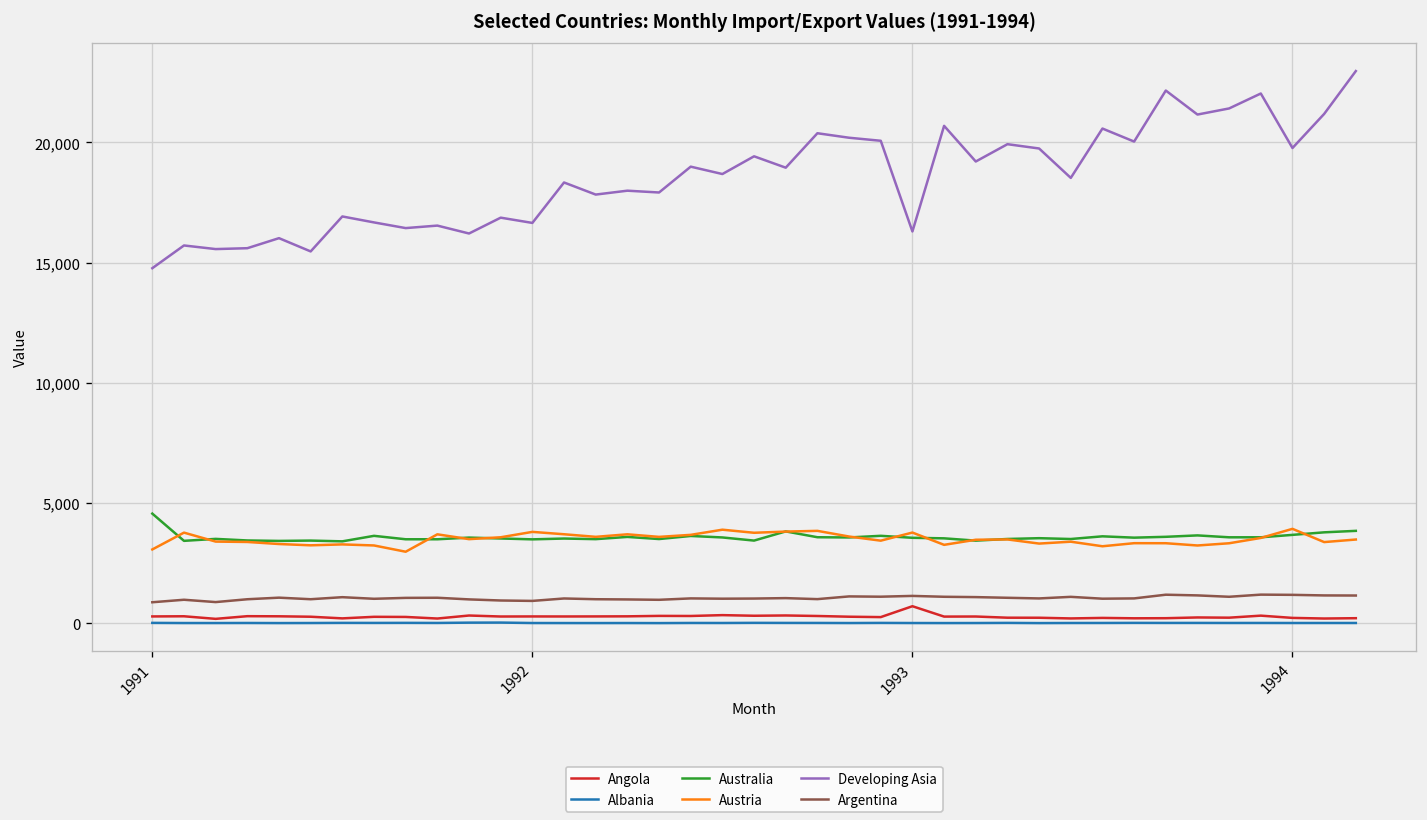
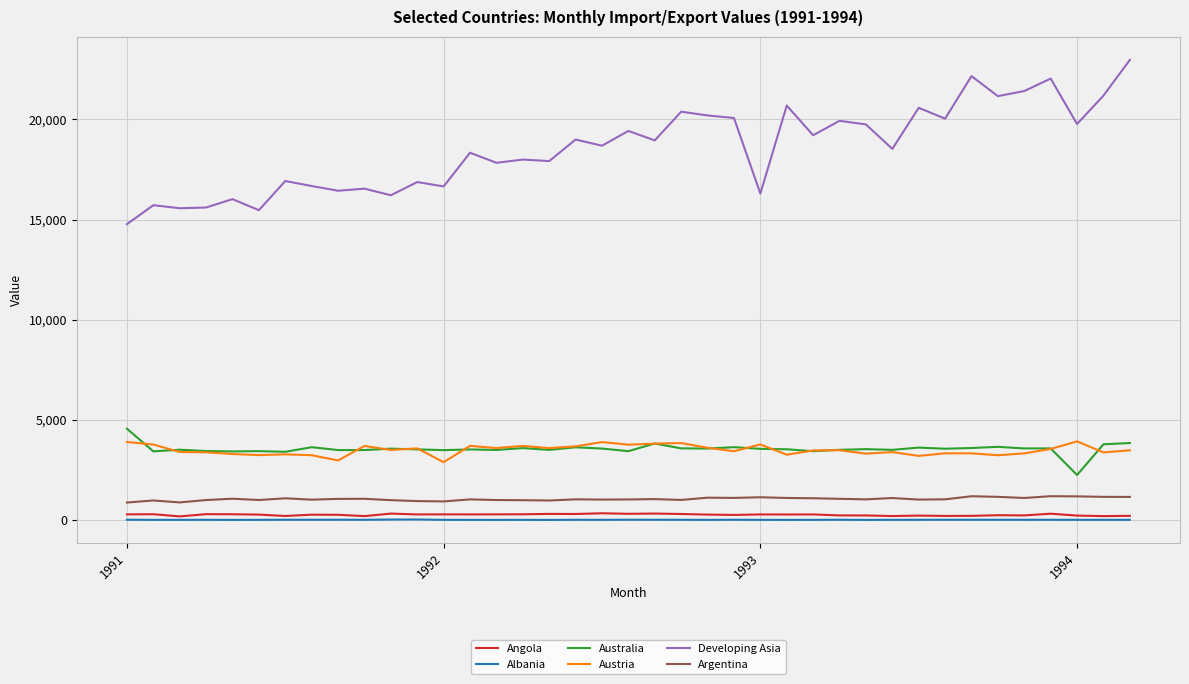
  {
    "Angola": {
      "1991": "300",
      "1992": "300",
-     "1993": "700",
+     "1993": "300",
      "1994": "200"
    },
    "Albania": {
      "1991": "0",
      "1992": "0",
      "1993": "0",
      "1994": "0"
    },
    "Australia": {
      "1991": "4,600",
      "1992": "3,500",
      "1993": "3,600",
-     "1994": "3,700"
+     "1994": "2,200"
    },
    "Austria": {
-     "1991": "3,100",
-     "1992": "3,800",
+     "1991": "3,900",
+     "1992": "2,900",
      "1993": "3,800",
      "1994": "3,900"
    },
    "Developing Asia": {
      "1991": "14,800",
      "1992": "16,700",
      "1993": "16,300",
      "1994": "19,800"
    },
    "Argentina": {
      "1991": "900",
      "1992": "900",
      "1993": "1,100",
      "1994": "1,200"
    }
  }
